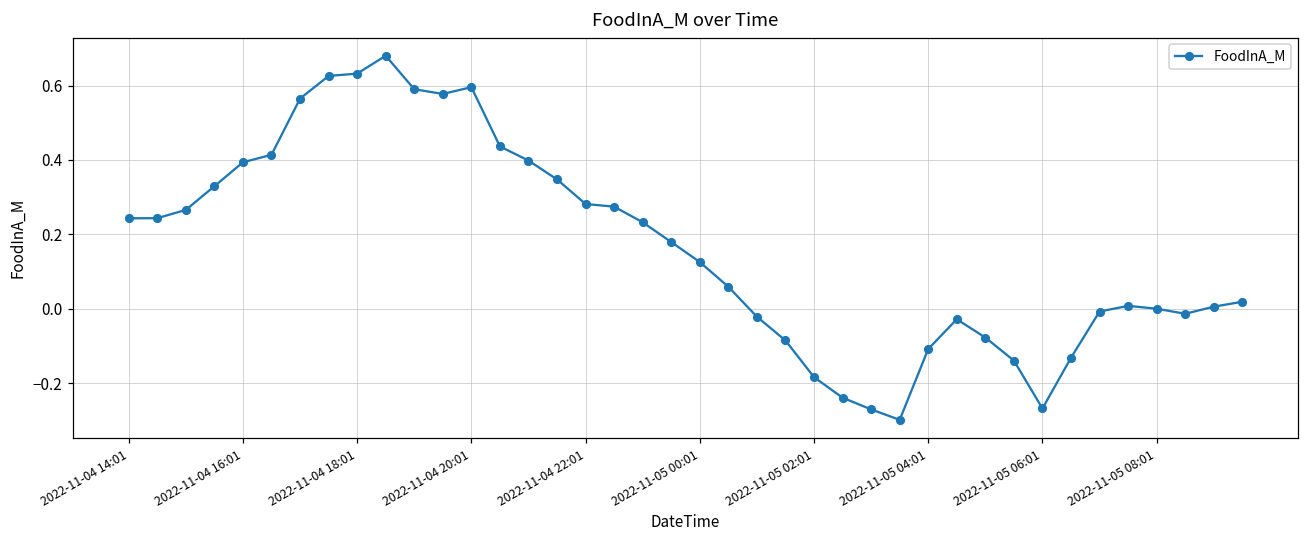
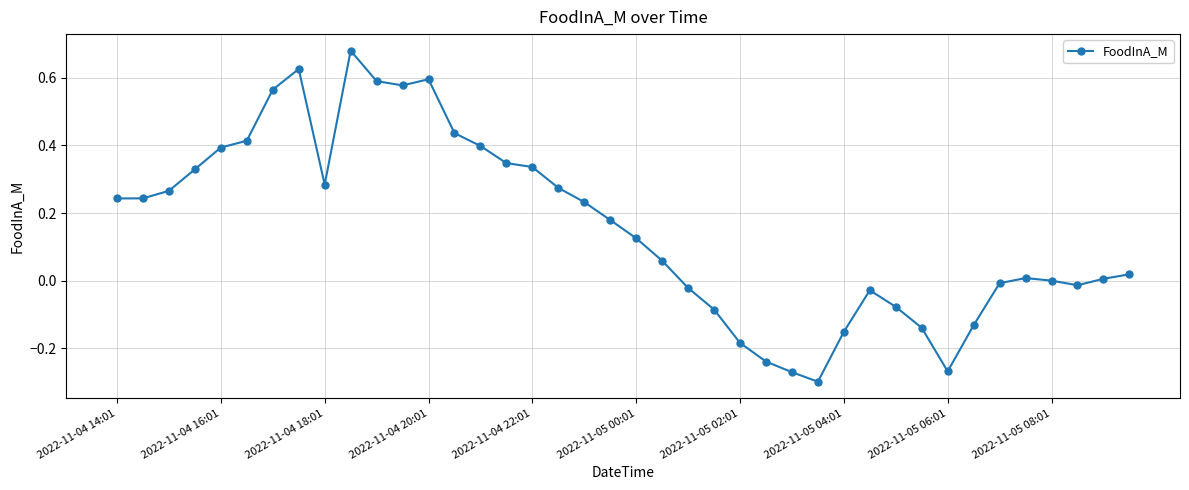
  {
    "2022-11-04 14:01": 0.24,
    "2022-11-04 16:01": 0.39,
-   "2022-11-04 18:01": 0.63,
+   "2022-11-04 18:01": 0.28,
    "2022-11-04 20:01": 0.60,
-   "2022-11-04 22:01": 0.28,
+   "2022-11-04 22:01": 0.34,
    "2022-11-05 00:01": 0.13,
    "2022-11-05 02:01": -0.18,
-   "2022-11-05 04:01": -0.11,
+   "2022-11-05 04:01": -0.15,
    "2022-11-05 06:01": -0.27,
    "2022-11-05 08:01": 0.00
  }
